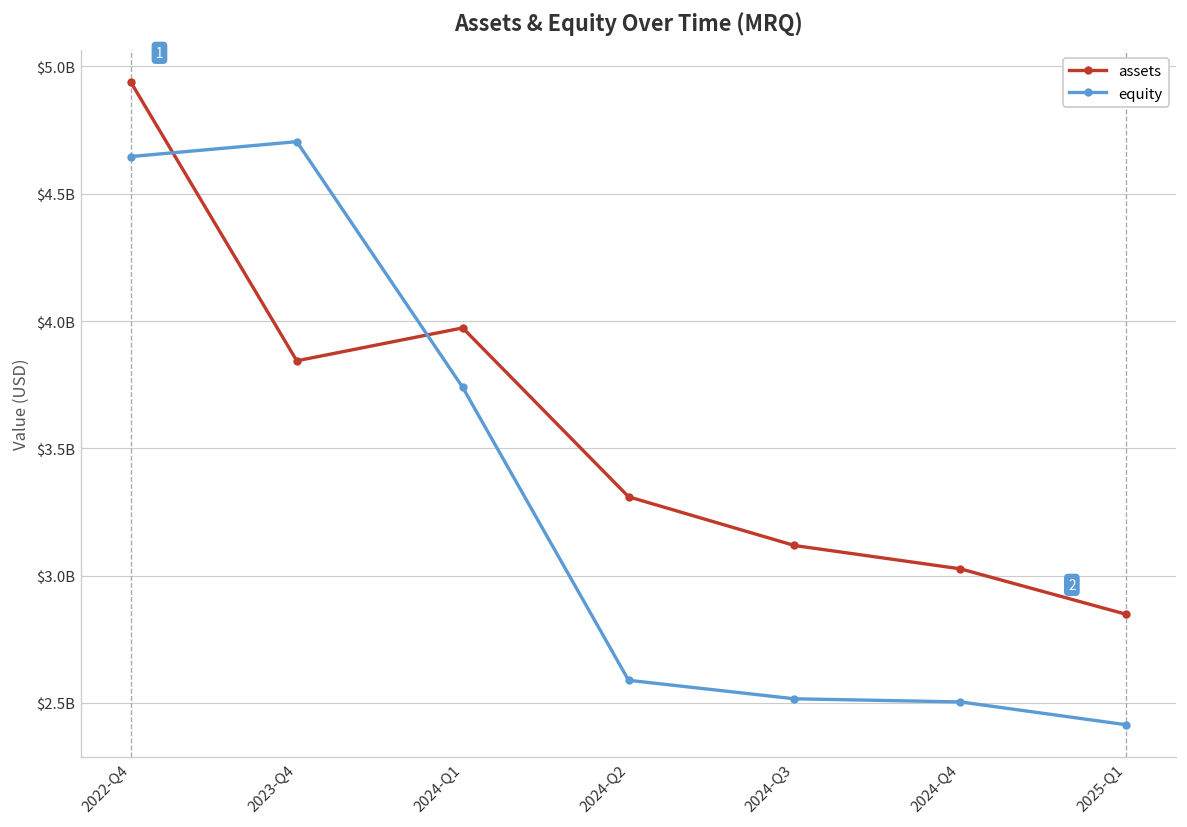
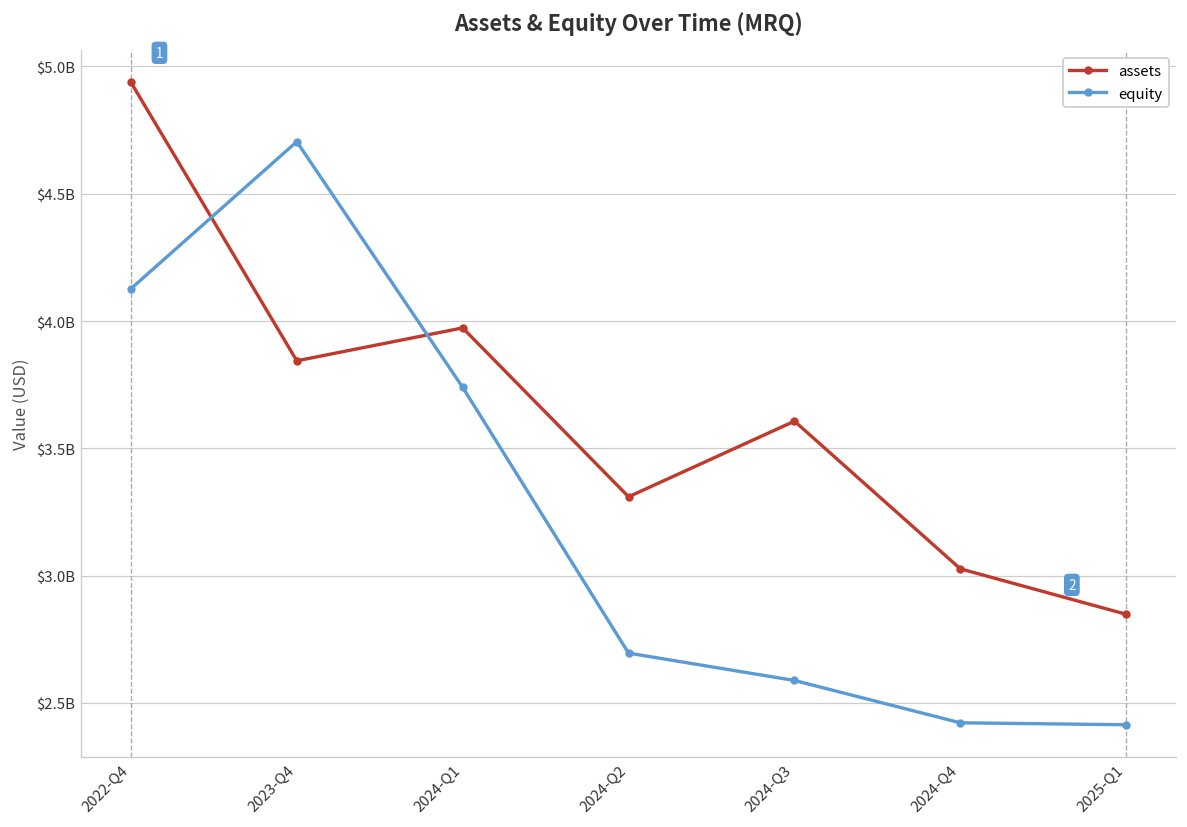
  {
    "assets": {
      "2022-Q4": "$4940000000",
      "2023-Q4": "$3840000000",
      "2024-Q1": "$3970000000",
      "2024-Q2": "$3310000000",
-     "2024-Q3": "$3120000000",
+     "2024-Q3": "$3610000000",
      "2024-Q4": "$3030000000",
      "2025-Q1": "$2850000000"
    },
    "equity": {
-     "2022-Q4": "$4650000000",
+     "2022-Q4": "$4130000000",
      "2023-Q4": "$4700000000",
      "2024-Q1": "$3740000000",
-     "2024-Q2": "$2590000000",
-     "2024-Q3": "$2520000000",
-     "2024-Q4": "$2500000000",
+     "2024-Q2": "$2700000000",
+     "2024-Q3": "$2590000000",
+     "2024-Q4": "$2420000000",
      "2025-Q1": "$2410000000"
    }
  }
